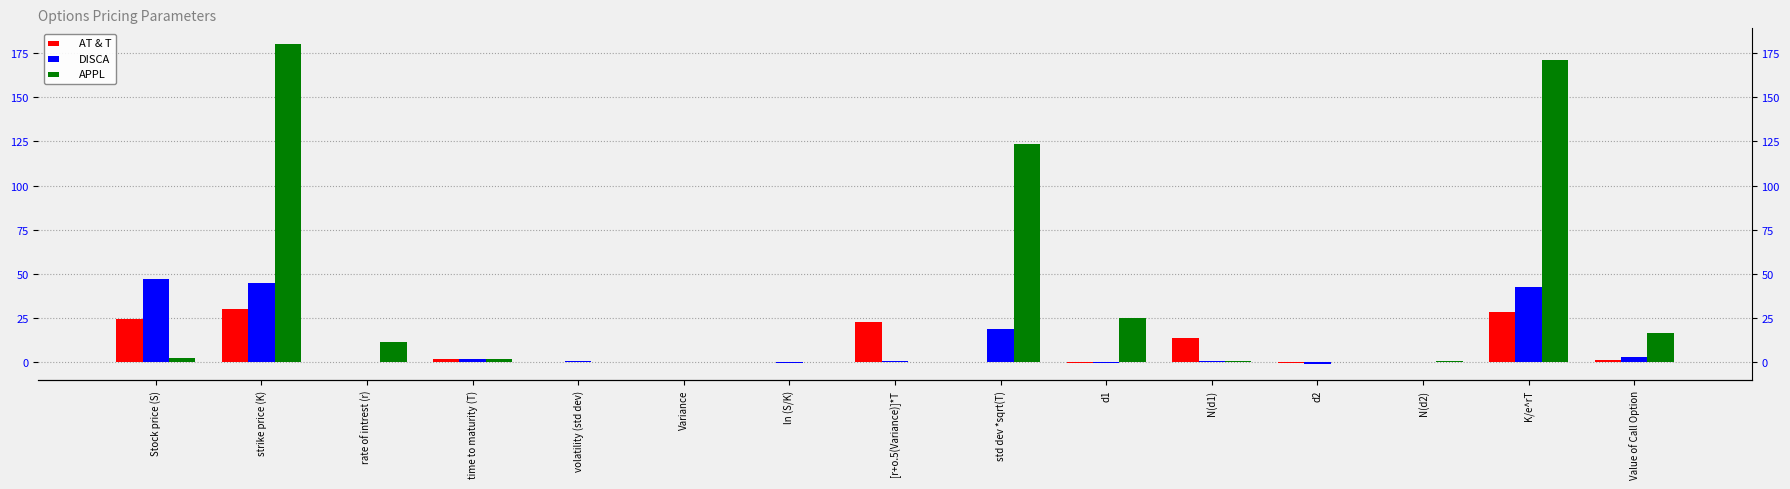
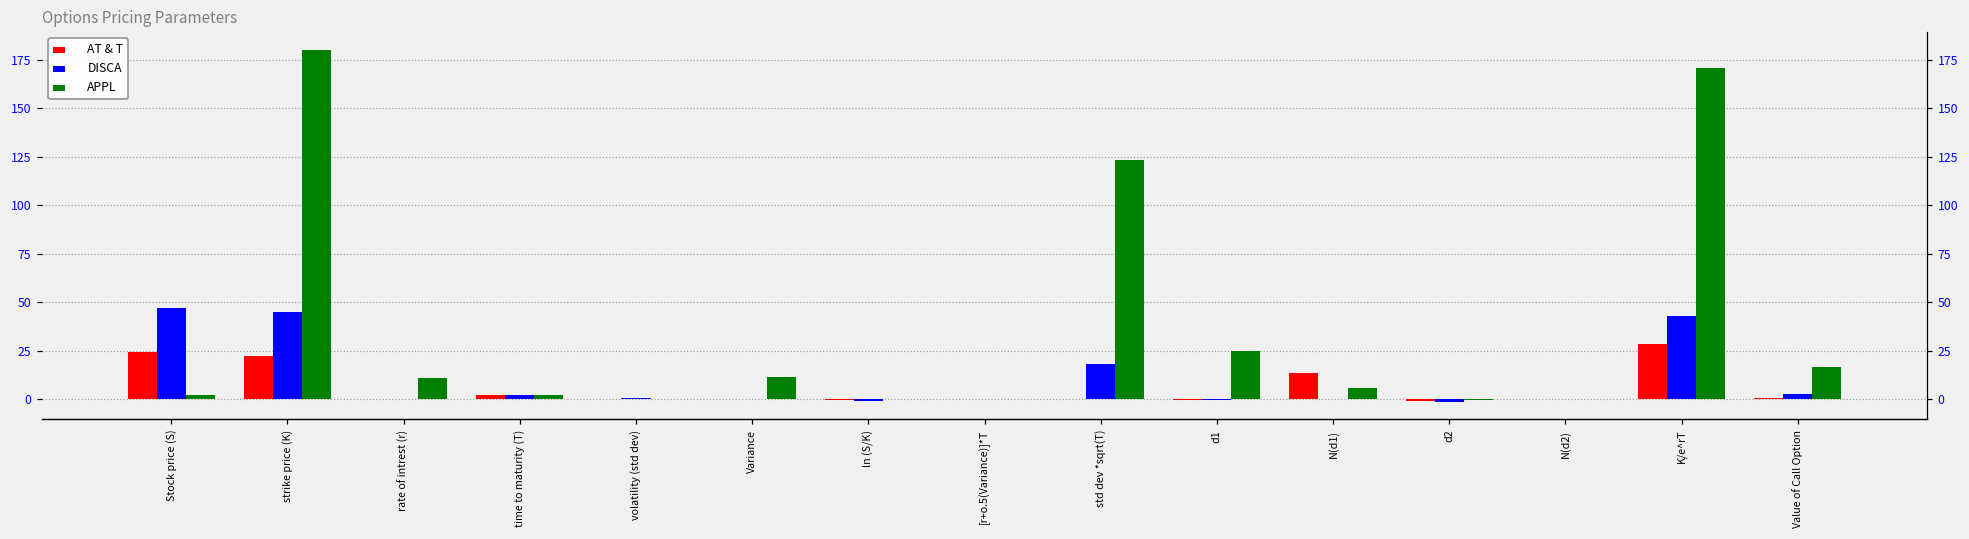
  {
    "AT & T": {
      "Stock price (S)": 24,
-     "strike price (K)": 30,
+     "strike price (K)": 22,
      "time to maturity (T)": 2,
-     "[r+o.5(Variance)]*T": 22,
+     "[r+o.5(Variance)]*T": 0,
      "N(d1)": 14,
      "K/e^rT": 28
    },
    "DISCA": {
      "Stock price (S)": 47,
      "strike price (K)": 45,
      "time to maturity (T)": 2,
      "std dev *sqrt(T)": 18,
      "K/e^rT": 43,
      "Value of Call Option": 3
    },
    "APPL": {
      "Stock price (S)": 2,
      "strike price (K)": 180,
      "rate of intrest (r)": 11,
      "time to maturity (T)": 2,
-     "Variance": 0,
+     "Variance": 11,
      "std dev *sqrt(T)": 123,
      "d1": 25,
-     "N(d1)": 1,
+     "N(d1)": 6,
      "K/e^rT": 171,
      "Value of Call Option": 17
    }
  }
